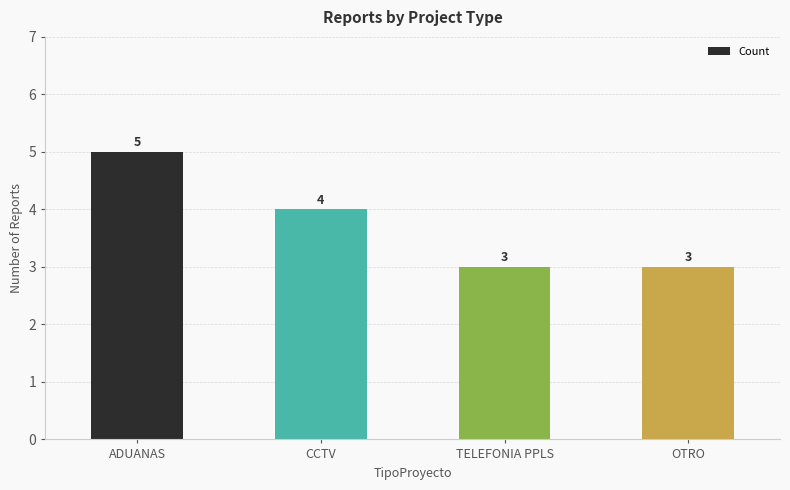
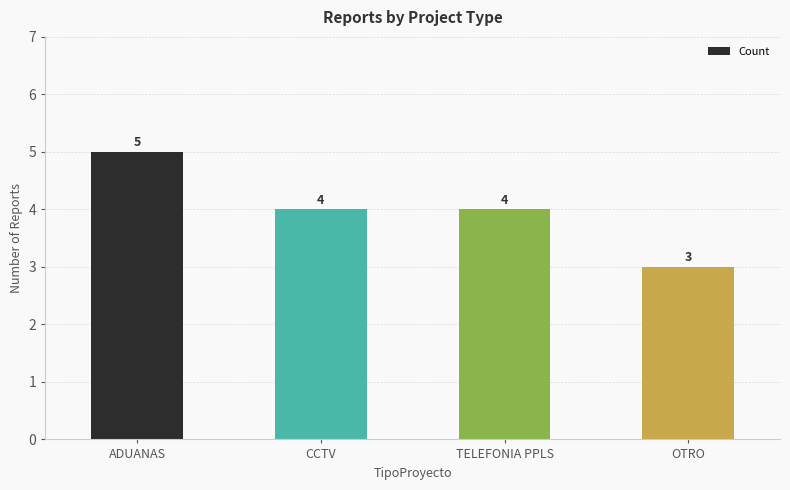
  {
    "ADUANAS": 5,
    "CCTV": 4,
-   "TELEFONIA PPLS": 3,
+   "TELEFONIA PPLS": 4,
    "OTRO": 3
  }
